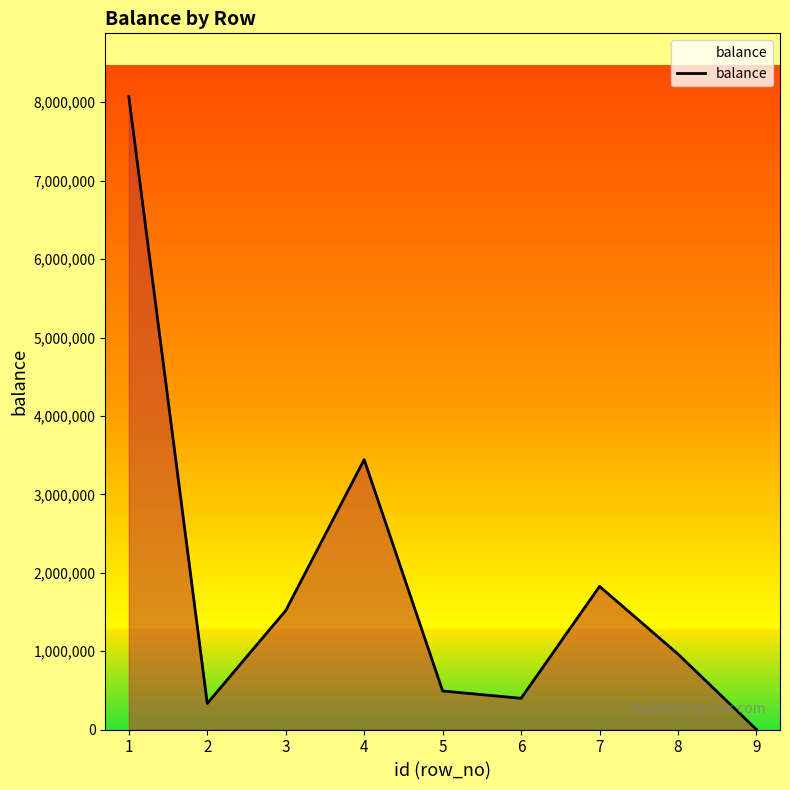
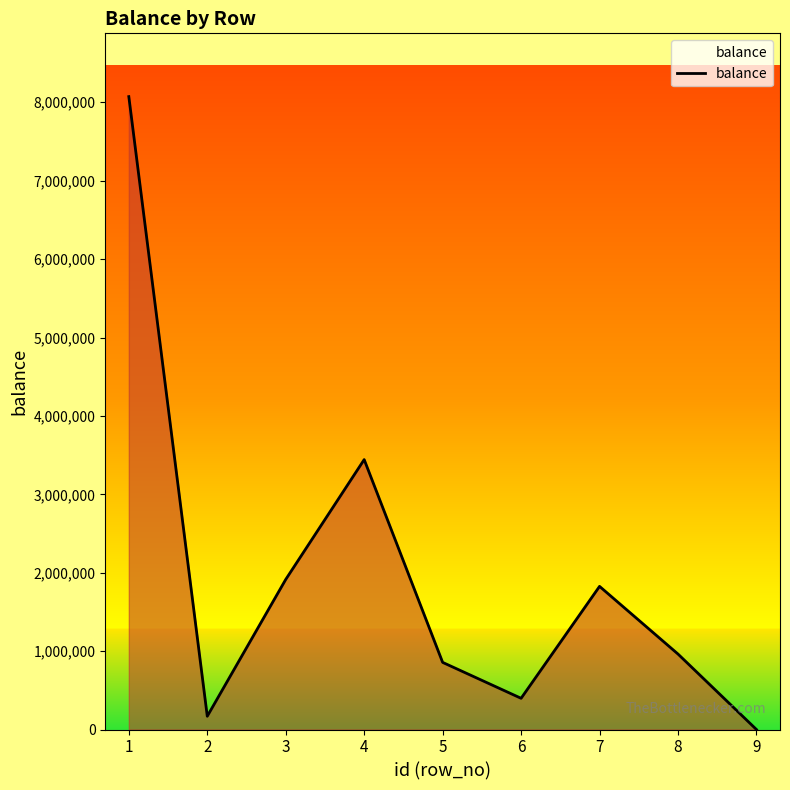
  {
    "1": "8,100,000",
-   "2": "300,000",
-   "3": "1,500,000",
+   "2": "200,000",
+   "3": "1,900,000",
    "4": "3,400,000",
-   "5": "500,000",
+   "5": "900,000",
    "6": "400,000",
    "7": "1,800,000",
    "8": "1,000,000",
    "9": "0"
  }
